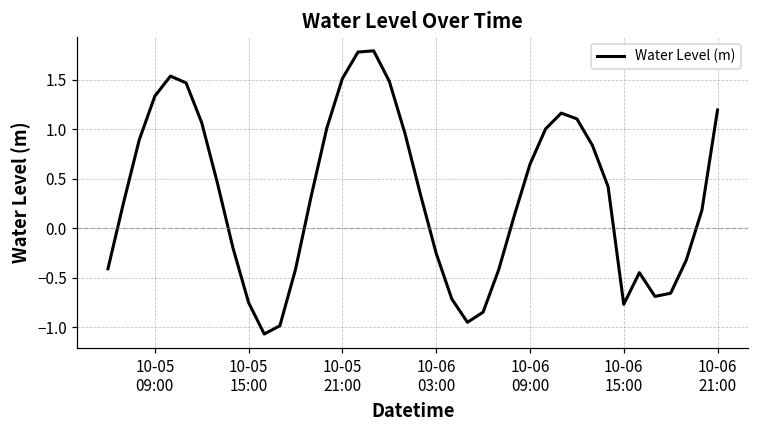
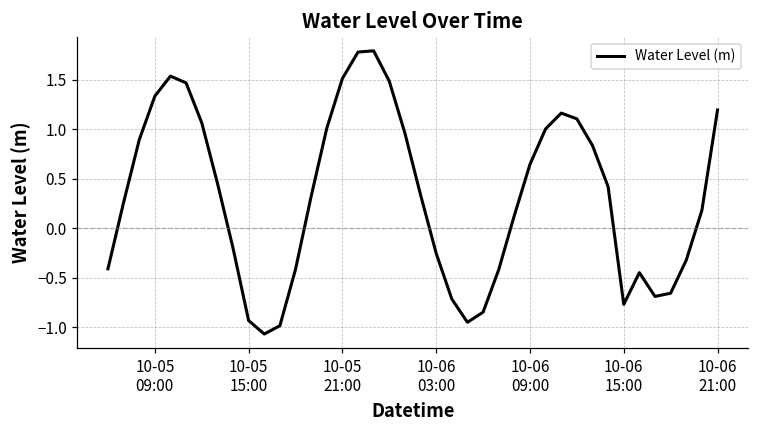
  {
    "10-05 09:00": 1.3,
-   "10-05 15:00": -0.8,
+   "10-05 15:00": -0.9,
    "10-05 21:00": 1.5,
    "10-06 03:00": -0.3,
    "10-06 09:00": 0.6,
    "10-06 15:00": -0.8,
    "10-06 21:00": 1.2
  }
